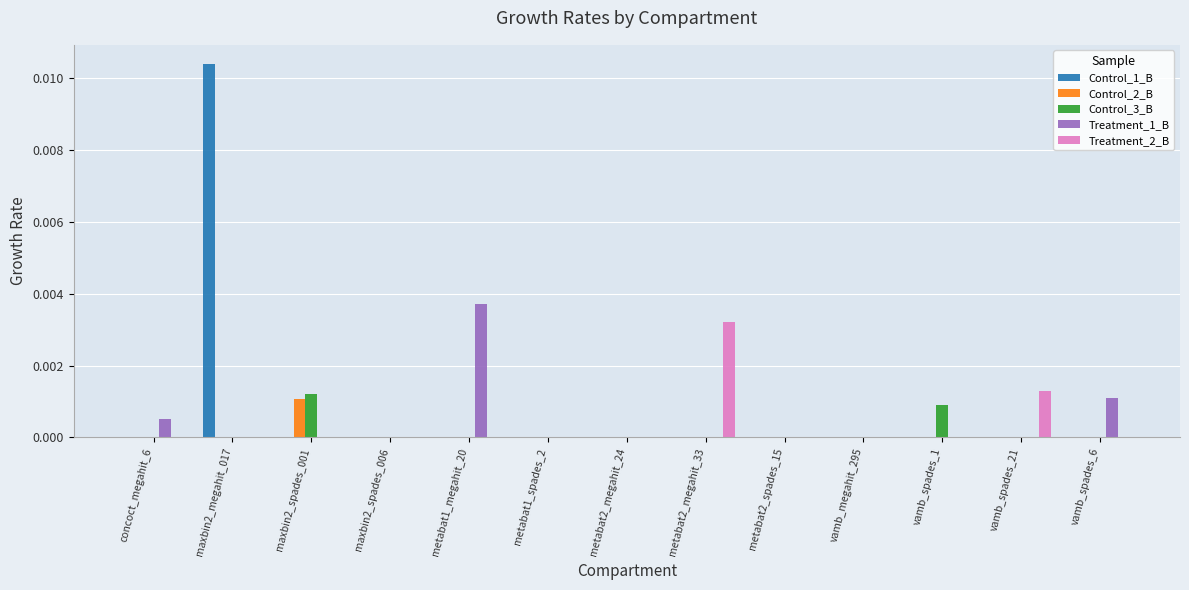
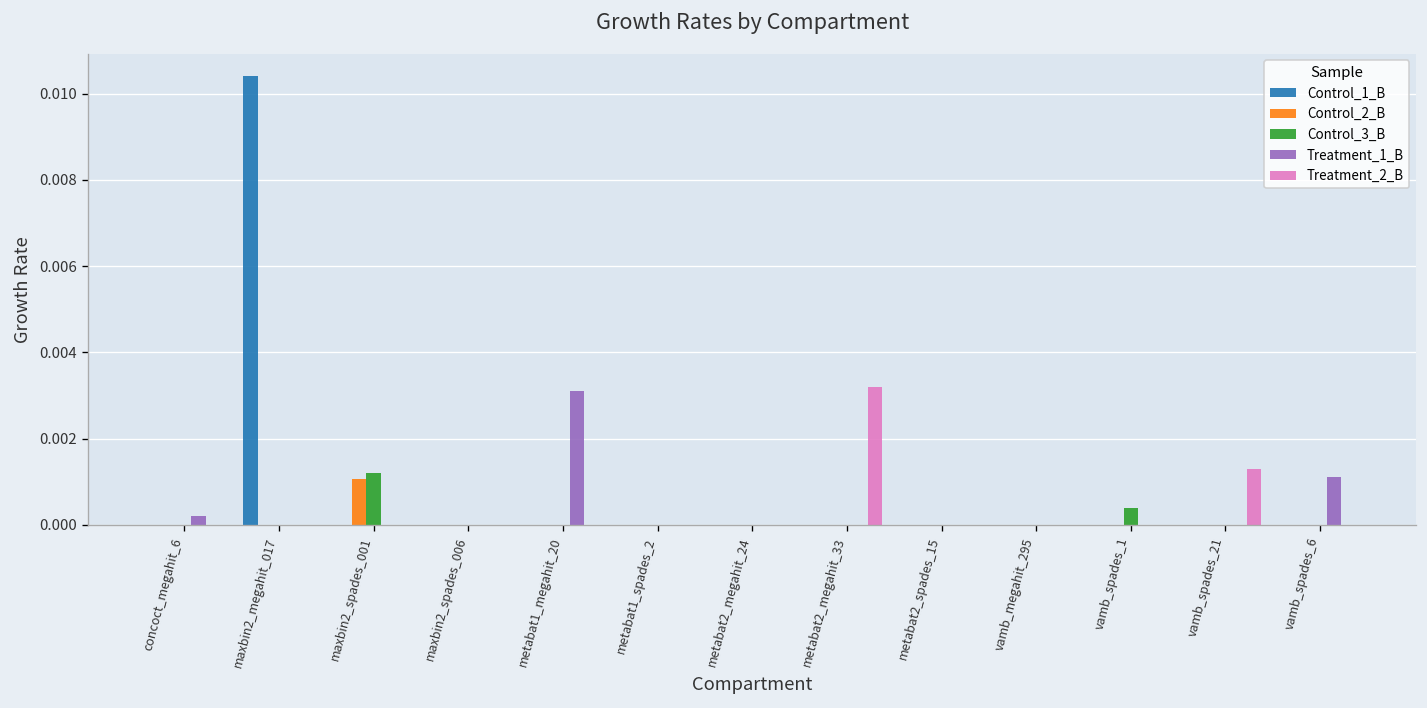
  {
    "Control_1_B": {
      "concoct_megahit_6": 0.0000,
      "maxbin2_megahit_017": 0.0104,
      "maxbin2_spades_001": 0.0000,
      "maxbin2_spades_006": 0.0000,
      "metabat1_megahit_20": 0.0000,
      "metabat1_spades_2": 0.0000,
      "metabat2_megahit_24": 0.0000,
      "metabat2_megahit_33": 0.0000,
      "metabat2_spades_15": 0.0000,
      "vamb_megahit_295": 0.0000,
      "vamb_spades_1": 0.0000,
      "vamb_spades_21": 0.0000,
      "vamb_spades_6": 0.0000
    },
    "Control_2_B": {
      "maxbin2_spades_001": 0.0011,
      "maxbin2_spades_006": 0.0000,
      "metabat1_megahit_20": 0.0000,
      "metabat2_megahit_24": 0.0000,
      "metabat2_megahit_33": 0.0000,
      "metabat2_spades_15": 0.0000,
      "vamb_spades_1": 0.0000,
      "vamb_spades_21": 0.0000,
      "vamb_spades_6": 0.0000
    },
    "Control_3_B": {
      "concoct_megahit_6": 0.0000,
      "maxbin2_megahit_017": 0.0000,
      "maxbin2_spades_001": 0.0012,
      "maxbin2_spades_006": 0.0000,
      "metabat1_megahit_20": 0.0000,
      "metabat1_spades_2": 0.0000,
      "metabat2_megahit_24": 0.0000,
      "metabat2_megahit_33": 0.0000,
      "metabat2_spades_15": 0.0000,
      "vamb_megahit_295": 0.0000,
-     "vamb_spades_1": 0.0009,
+     "vamb_spades_1": 0.0004,
      "vamb_spades_21": 0.0000,
      "vamb_spades_6": 0.0000
    },
    "Treatment_1_B": {
-     "concoct_megahit_6": 0.0005,
+     "concoct_megahit_6": 0.0002,
      "maxbin2_megahit_017": 0.0000,
      "maxbin2_spades_001": 0.0000,
      "maxbin2_spades_006": 0.0000,
-     "metabat1_megahit_20": 0.0037,
+     "metabat1_megahit_20": 0.0031,
      "metabat1_spades_2": 0.0000,
      "metabat2_megahit_24": 0.0000,
      "metabat2_megahit_33": 0.0000,
      "metabat2_spades_15": 0.0000,
      "vamb_megahit_295": 0.0000,
      "vamb_spades_1": 0.0000,
      "vamb_spades_21": 0.0000,
      "vamb_spades_6": 0.0011
    },
    "Treatment_2_B": {
      "concoct_megahit_6": 0.0000,
      "maxbin2_megahit_017": 0.0000,
      "maxbin2_spades_001": 0.0000,
      "maxbin2_spades_006": 0.0000,
      "metabat1_megahit_20": 0.0000,
      "metabat1_spades_2": 0.0000,
      "metabat2_megahit_24": 0.0000,
      "metabat2_megahit_33": 0.0032,
      "metabat2_spades_15": 0.0000,
      "vamb_megahit_295": 0.0000,
      "vamb_spades_1": 0.0000,
      "vamb_spades_21": 0.0013,
      "vamb_spades_6": 0.0000
    }
  }
